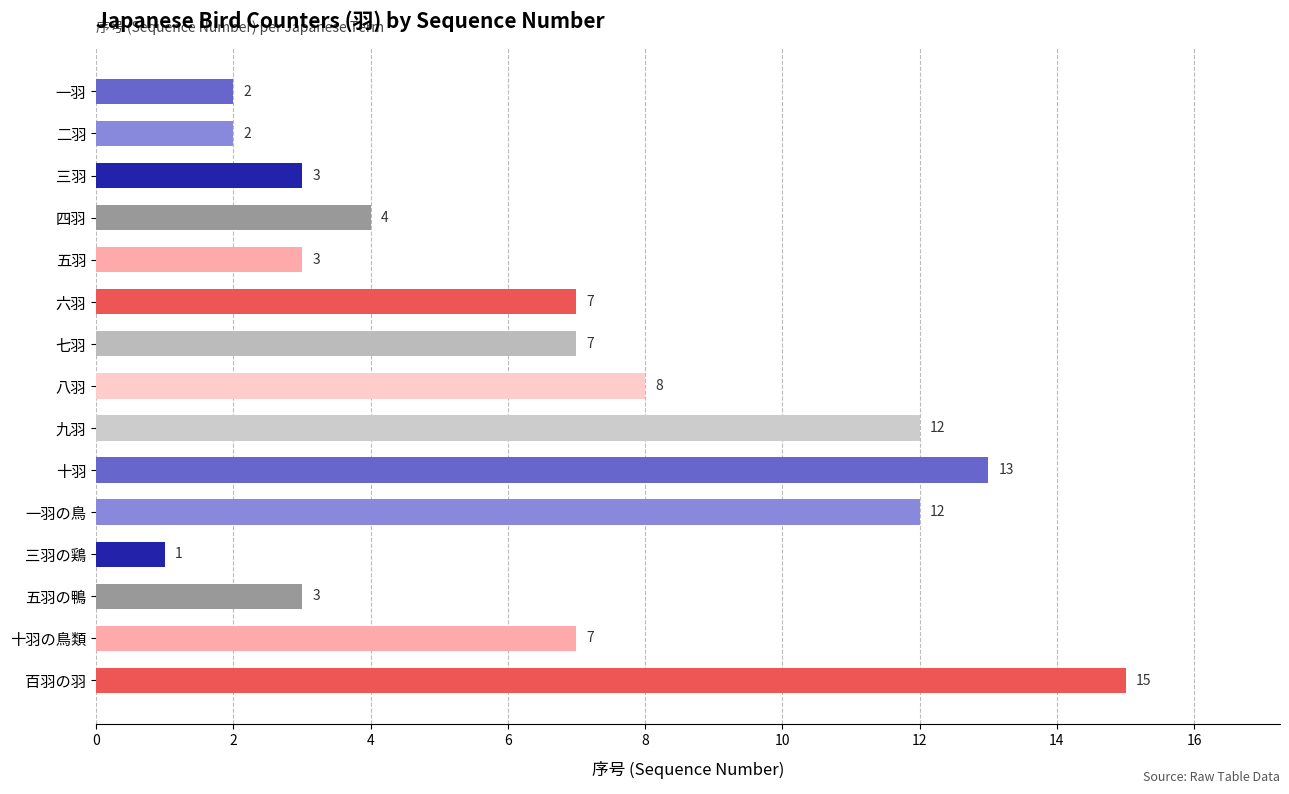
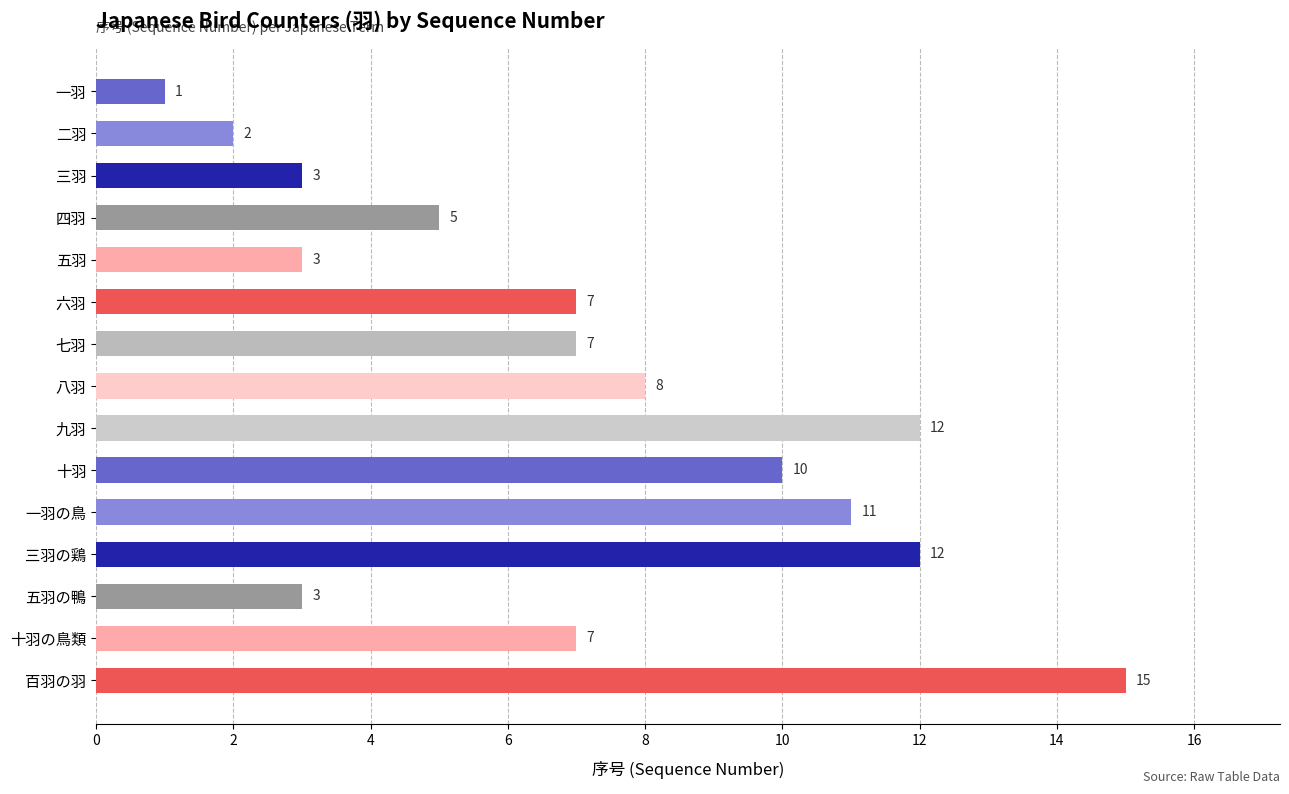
  {
-   "一羽": 2,
+   "一羽": 1,
    "二羽": 2,
    "三羽": 3,
-   "四羽": 4,
+   "四羽": 5,
    "五羽": 3,
    "六羽": 7,
    "七羽": 7,
    "八羽": 8,
    "九羽": 12,
-   "十羽": 13,
-   "一羽の鳥": 12,
-   "三羽の鶏": 1,
+   "十羽": 10,
+   "一羽の鳥": 11,
+   "三羽の鶏": 12,
    "五羽の鴨": 3,
    "十羽の鳥類": 7,
    "百羽の羽": 15
  }
